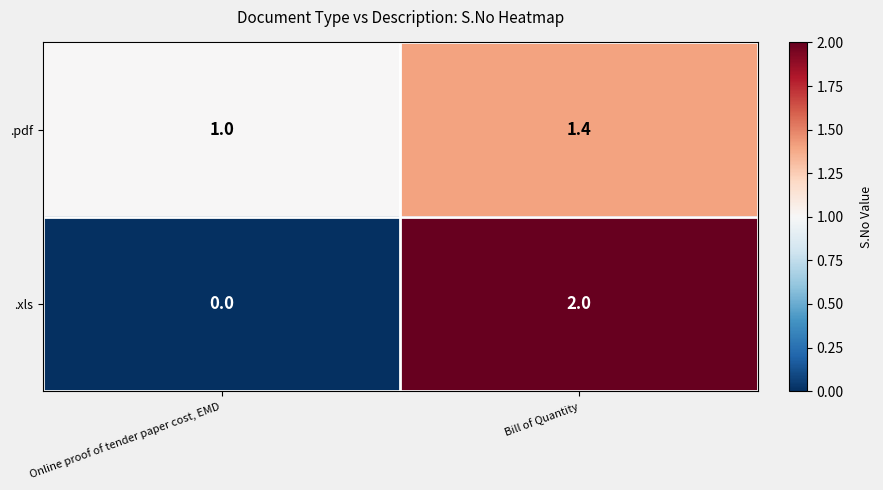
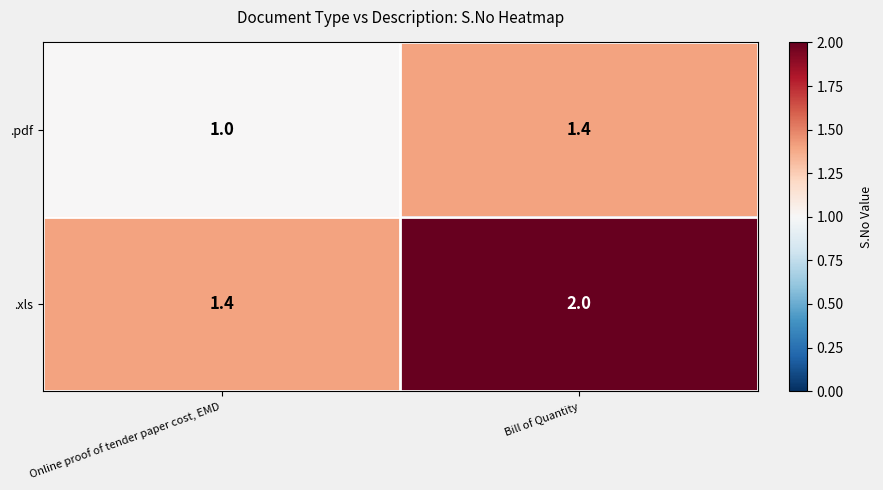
  {
    ".pdf": {
      "Online proof of tender paper cost, EMD": 1.0,
      "Bill of Quantity": 1.4
    },
    ".xls": {
-     "Online proof of tender paper cost, EMD": 0.0,
+     "Online proof of tender paper cost, EMD": 1.4,
      "Bill of Quantity": 2.0
    }
  }
